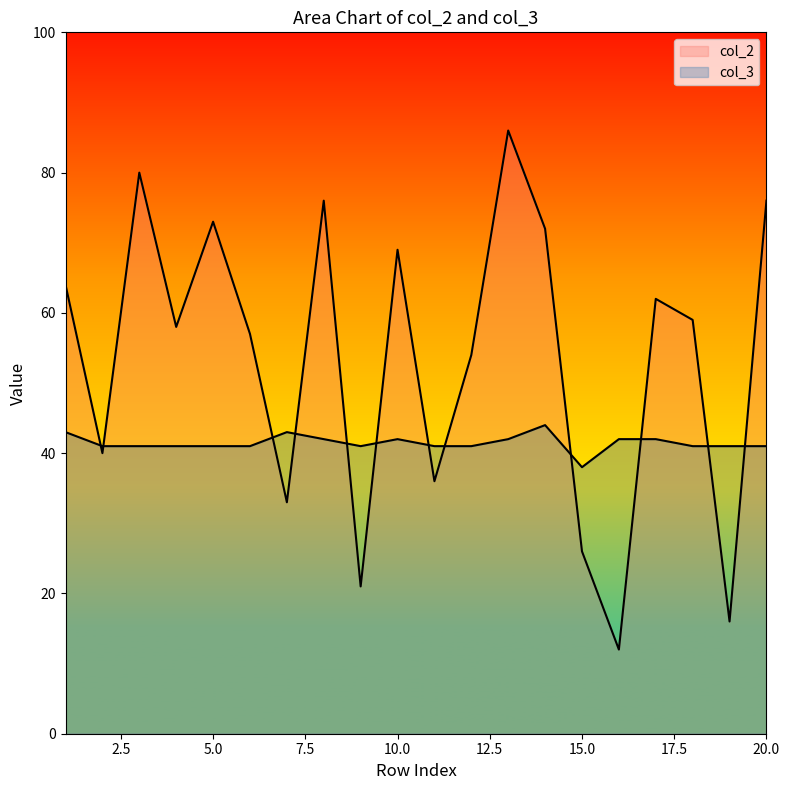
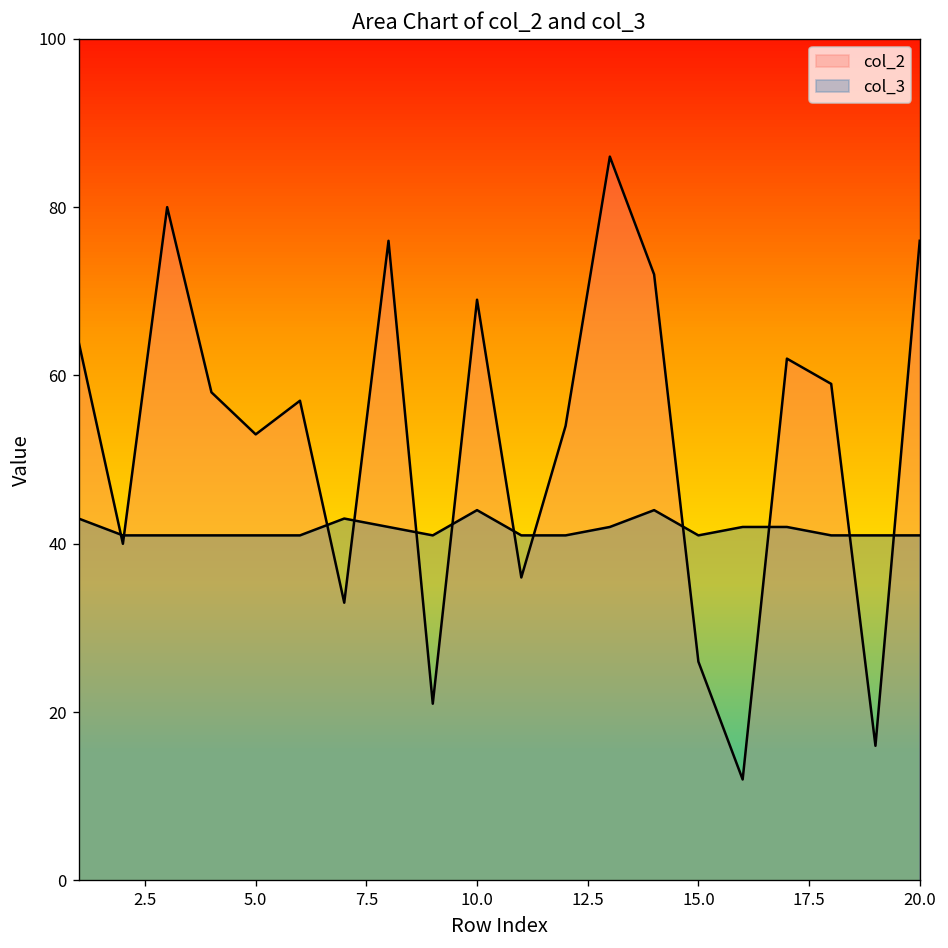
  {
    "col_2": {
-     "5.0": 73,
+     "5.0": 53,
      "10.0": 69,
      "15.0": 26,
      "20.0": 76
    },
    "col_3": {
      "5.0": 41,
-     "10.0": 42,
-     "15.0": 38,
+     "10.0": 44,
+     "15.0": 41,
      "20.0": 41
    }
  }
